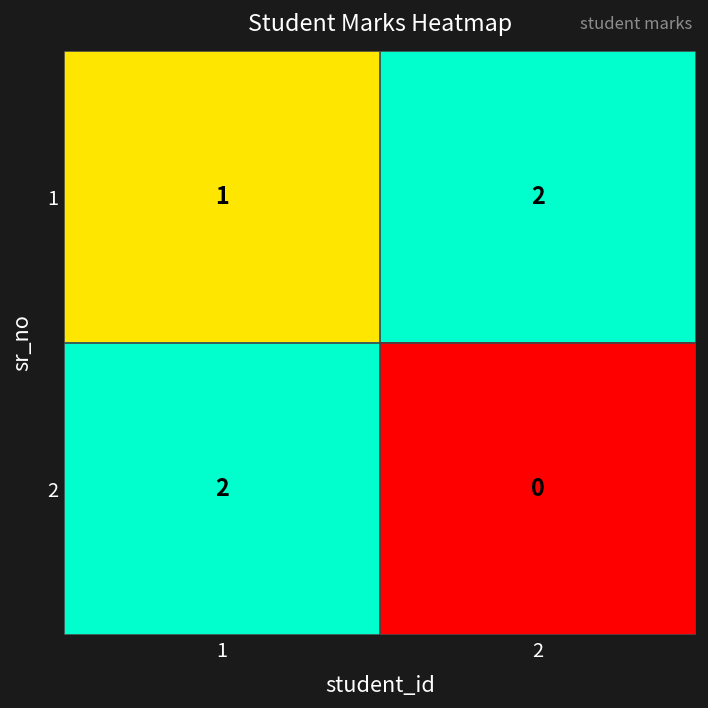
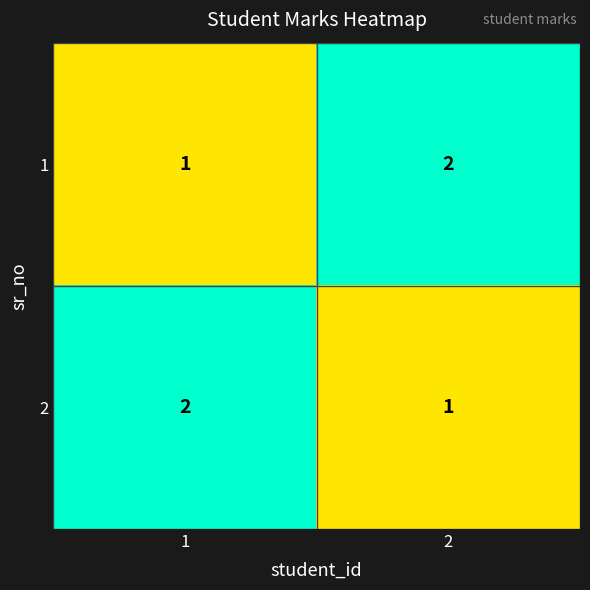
  {
    "1": {
      "1": 1,
      "2": 2
    },
    "2": {
      "1": 2,
-     "2": 0
+     "2": 1
    }
  }
